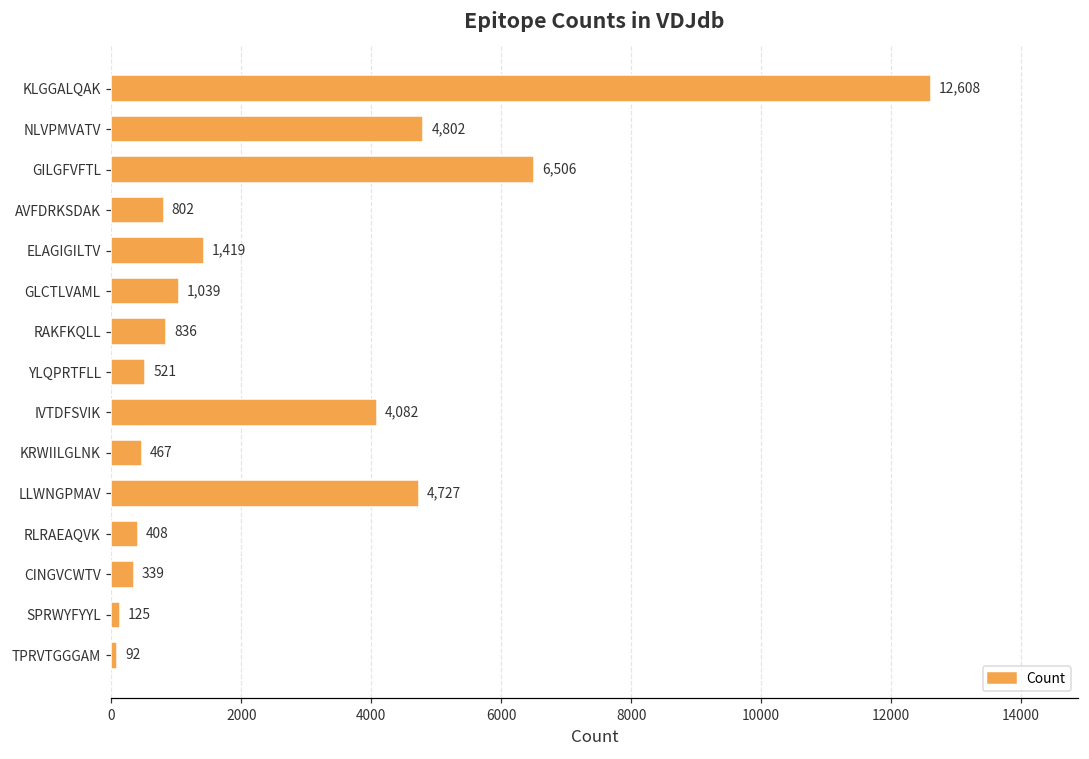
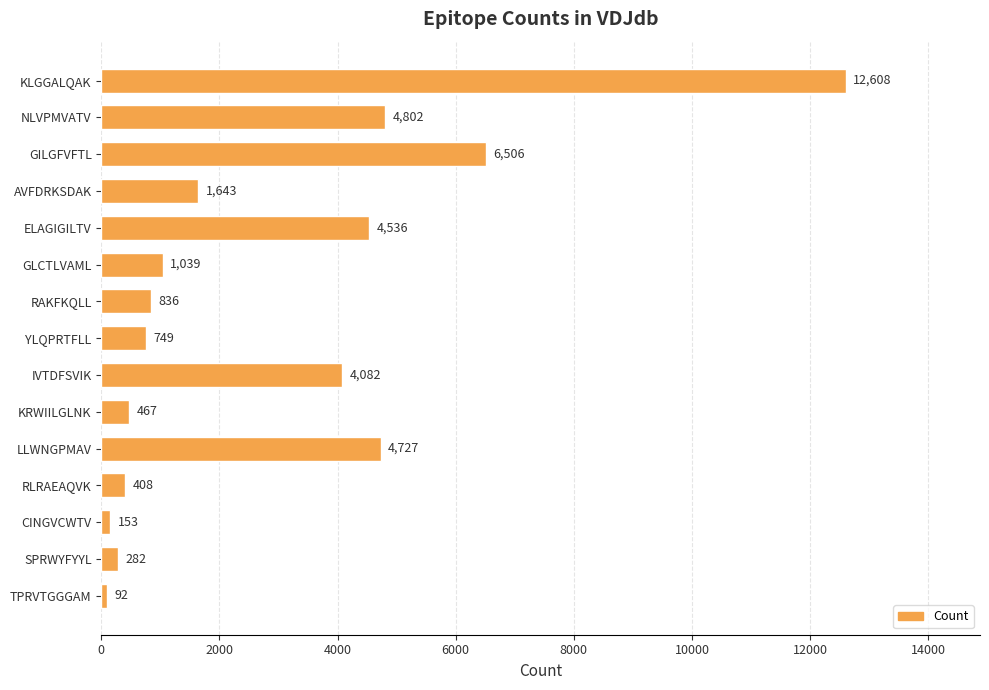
  {
    "KLGGALQAK": "12,608",
    "NLVPMVATV": "4,802",
    "GILGFVFTL": "6,506",
-   "AVFDRKSDAK": "802",
-   "ELAGIGILTV": "1,419",
+   "AVFDRKSDAK": "1,643",
+   "ELAGIGILTV": "4,536",
    "GLCTLVAML": "1,039",
    "RAKFKQLL": "836",
-   "YLQPRTFLL": "521",
+   "YLQPRTFLL": "749",
    "IVTDFSVIK": "4,082",
    "KRWIILGLNK": "467",
    "LLWNGPMAV": "4,727",
    "RLRAEAQVK": "408",
-   "CINGVCWTV": "339",
-   "SPRWYFYYL": "125",
+   "CINGVCWTV": "153",
+   "SPRWYFYYL": "282",
    "TPRVTGGGAM": "92"
  }
